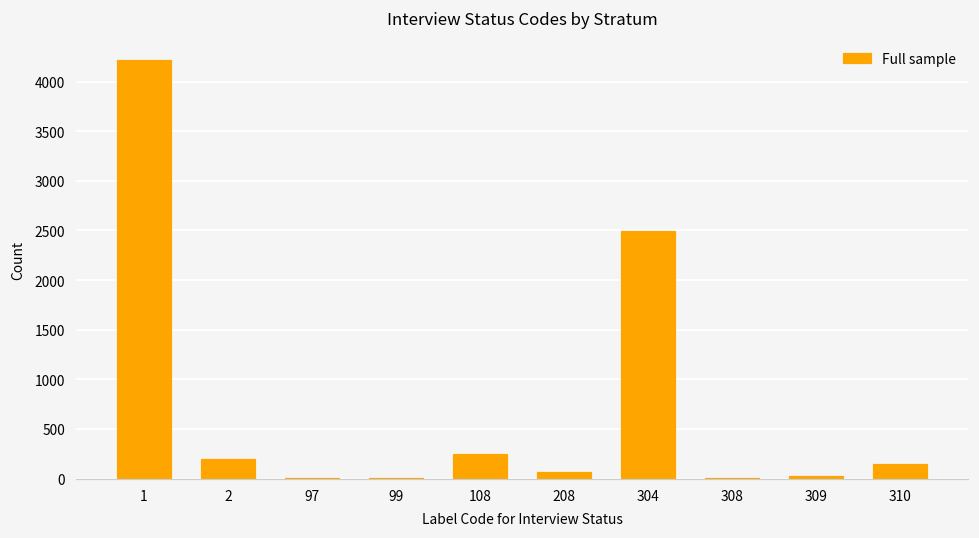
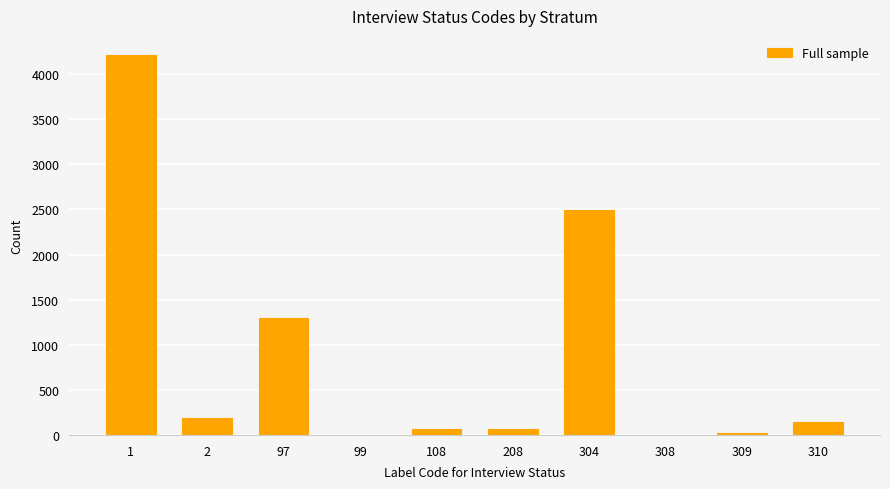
  {
    "1": 4200,
    "2": 200,
-   "97": 0,
-   "108": 300,
+   "97": 1300,
+   "108": 100,
    "208": 100,
    "304": 2500,
    "310": 100
  }
